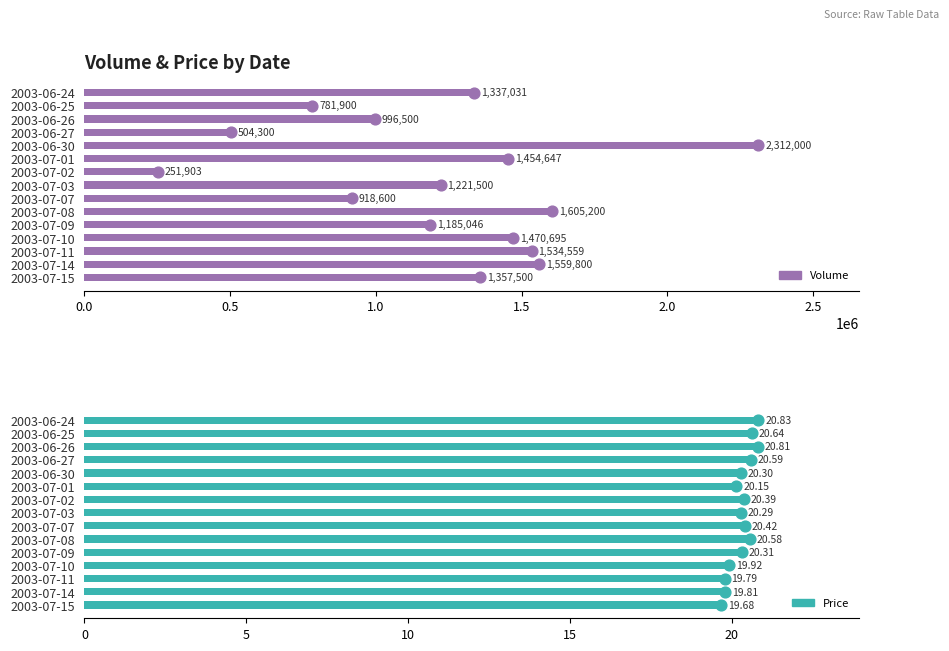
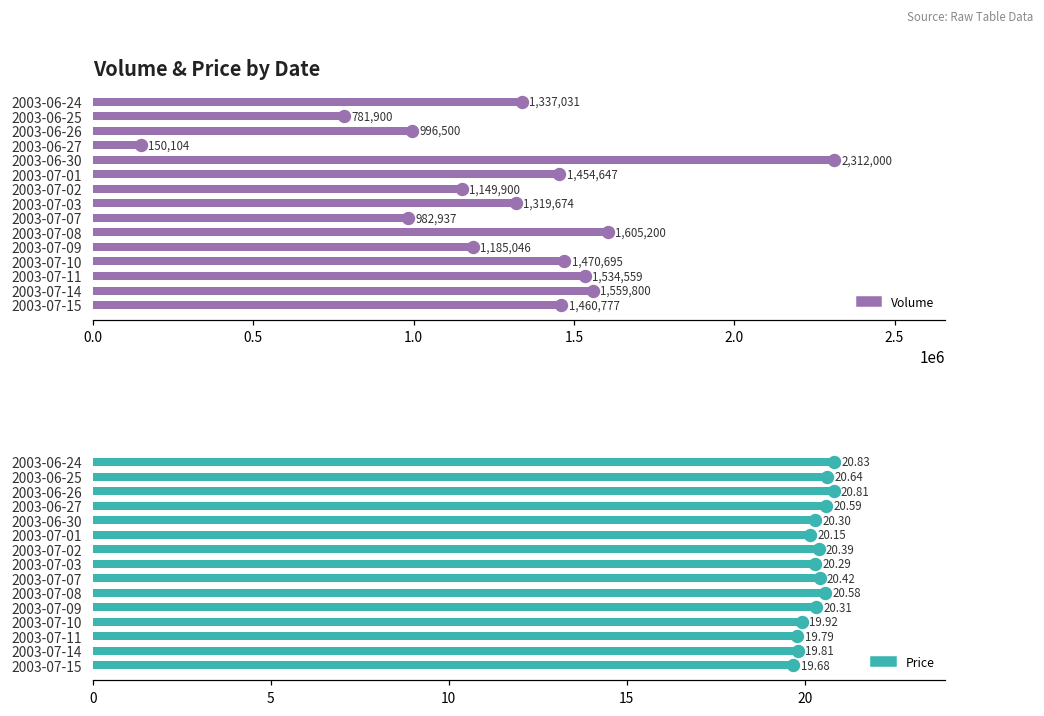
  {
    "Volume & Price by Date": {
      "2003-06-24": "1,337,031",
      "2003-06-25": "781,900",
      "2003-06-26": "996,500",
-     "2003-06-27": "504,300",
+     "2003-06-27": "150,104",
      "2003-06-30": "2,312,000",
      "2003-07-01": "1,454,647",
-     "2003-07-02": "251,903",
-     "2003-07-03": "1,221,500",
-     "2003-07-07": "918,600",
+     "2003-07-02": "1,149,900",
+     "2003-07-03": "1,319,674",
+     "2003-07-07": "982,937",
      "2003-07-08": "1,605,200",
      "2003-07-09": "1,185,046",
      "2003-07-10": "1,470,695",
      "2003-07-11": "1,534,559",
      "2003-07-14": "1,559,800",
-     "2003-07-15": "1,357,500"
+     "2003-07-15": "1,460,777"
    }
  }
